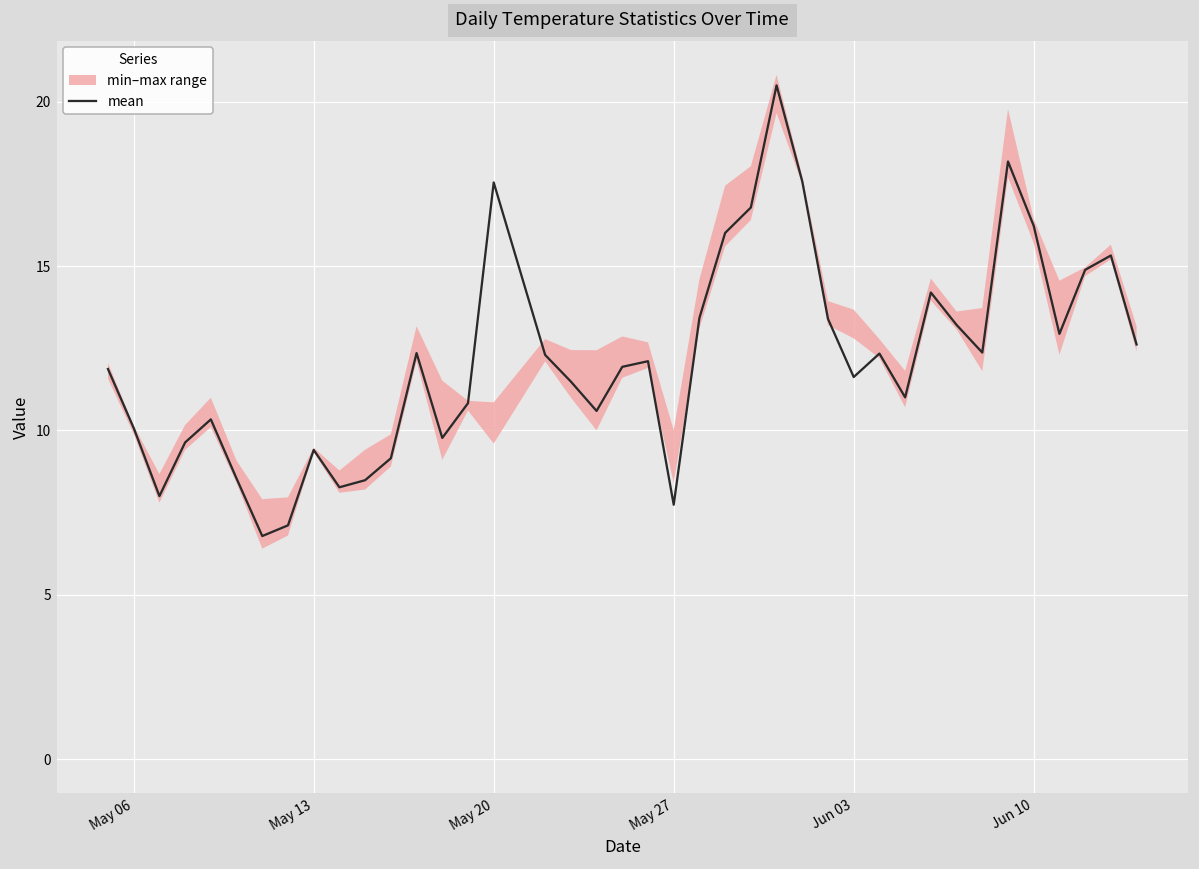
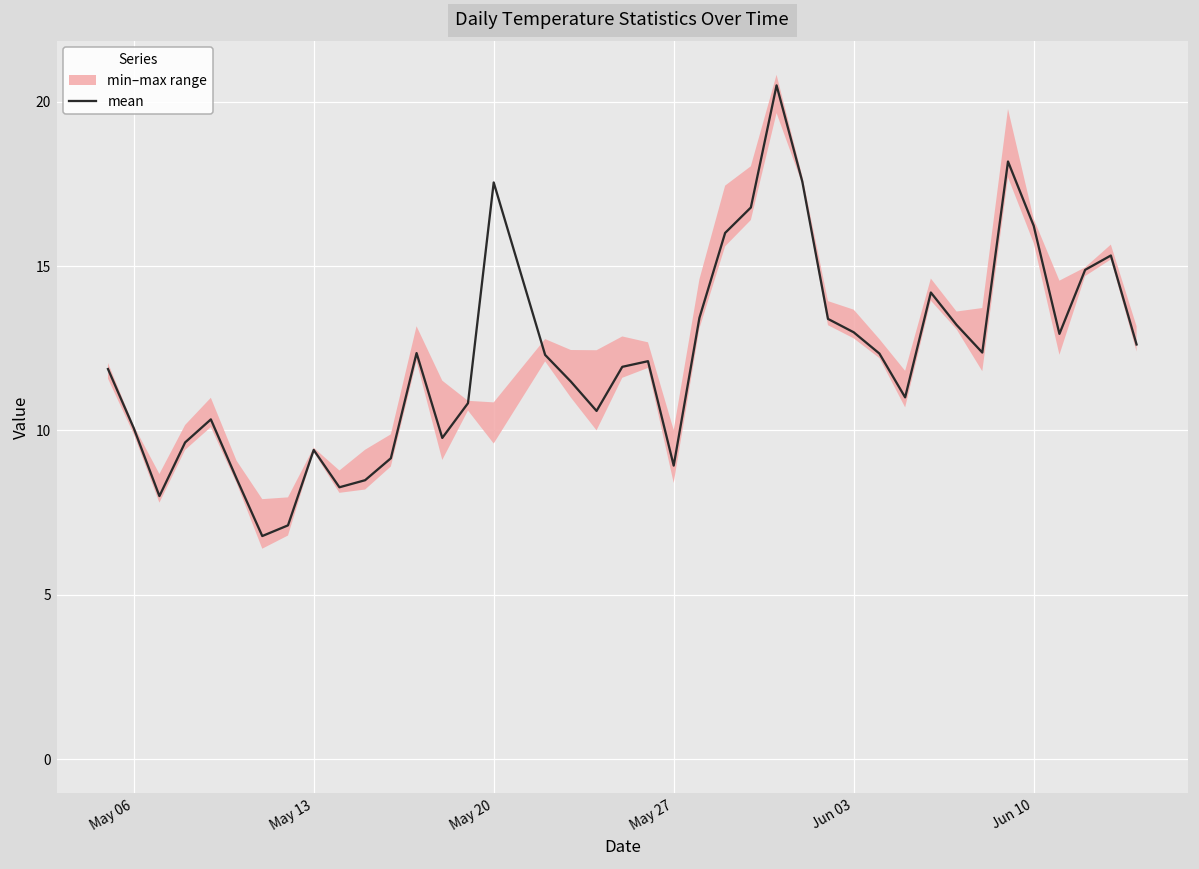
  {
    "mean": {
      "May 20": 17.5,
-     "May 27": 7.7,
-     "Jun 03": 11.6,
+     "May 27": 8.9,
+     "Jun 03": 13.0,
      "Jun 10": 16.2
    }
  }
